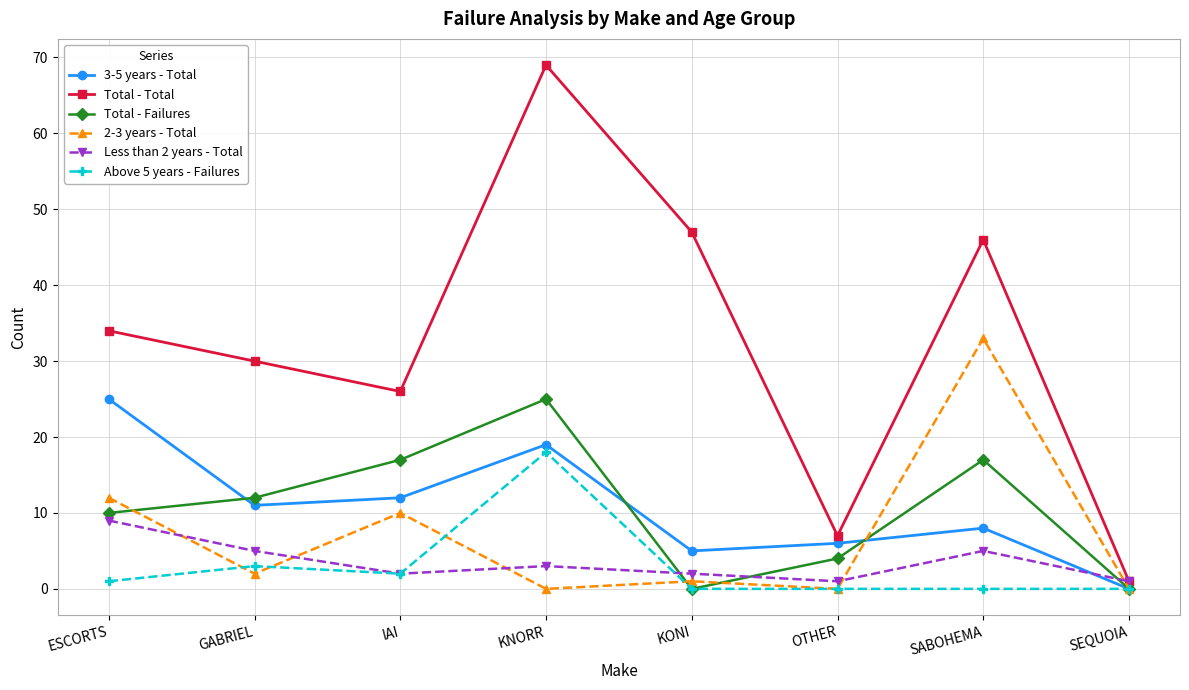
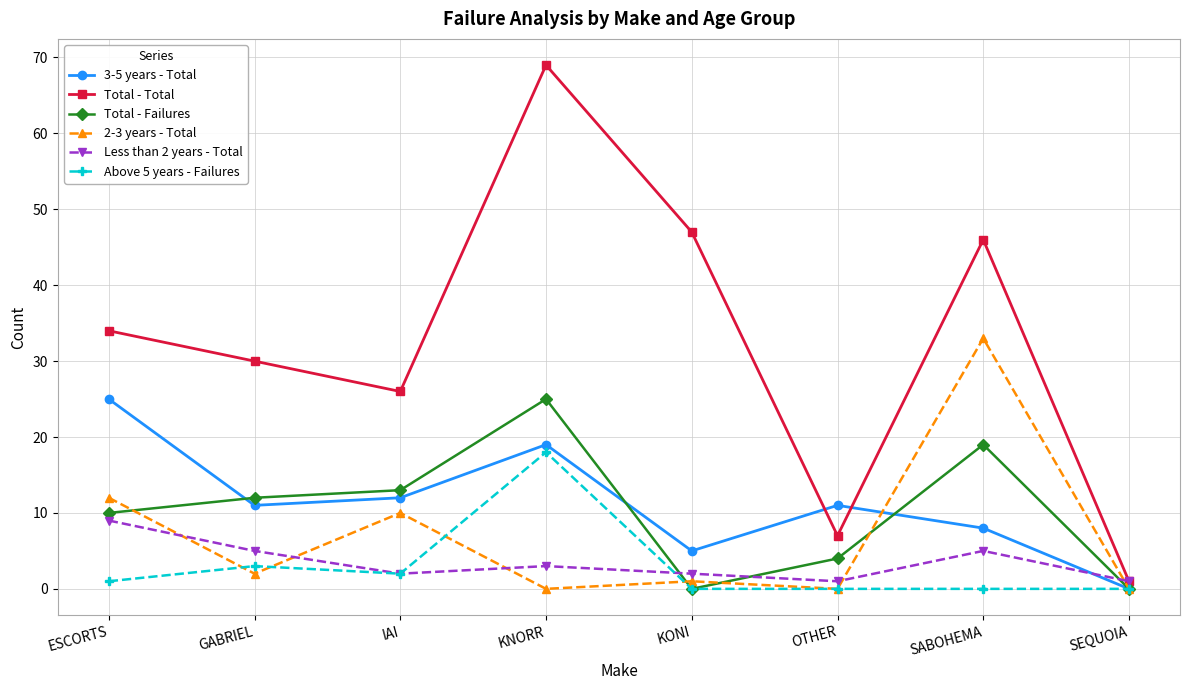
  {
    "3-5 years - Total": {
      "ESCORTS": 25,
      "GABRIEL": 11,
      "IAI": 12,
      "KNORR": 19,
      "KONI": 5,
-     "OTHER": 6,
+     "OTHER": 11,
      "SABOHEMA": 8
    },
    "Total - Total": {
      "ESCORTS": 34,
      "GABRIEL": 30,
      "IAI": 26,
      "KNORR": 69,
      "KONI": 47,
      "OTHER": 7,
      "SABOHEMA": 46
    },
    "Total - Failures": {
      "ESCORTS": 10,
      "GABRIEL": 12,
-     "IAI": 17,
+     "IAI": 13,
      "KNORR": 25,
      "OTHER": 4,
-     "SABOHEMA": 17
+     "SABOHEMA": 19
    },
    "2-3 years - Total": {
      "ESCORTS": 12,
      "GABRIEL": 2,
      "IAI": 10,
      "KNORR": 0,
      "KONI": 1,
      "SABOHEMA": 33
    },
    "Less than 2 years - Total": {
      "ESCORTS": 9,
      "GABRIEL": 5,
      "KNORR": 3,
      "KONI": 2,
      "OTHER": 1,
      "SABOHEMA": 5
    },
    "Above 5 years - Failures": {
      "ESCORTS": 1,
      "GABRIEL": 3,
      "KNORR": 18,
      "SABOHEMA": 0
    }
  }
